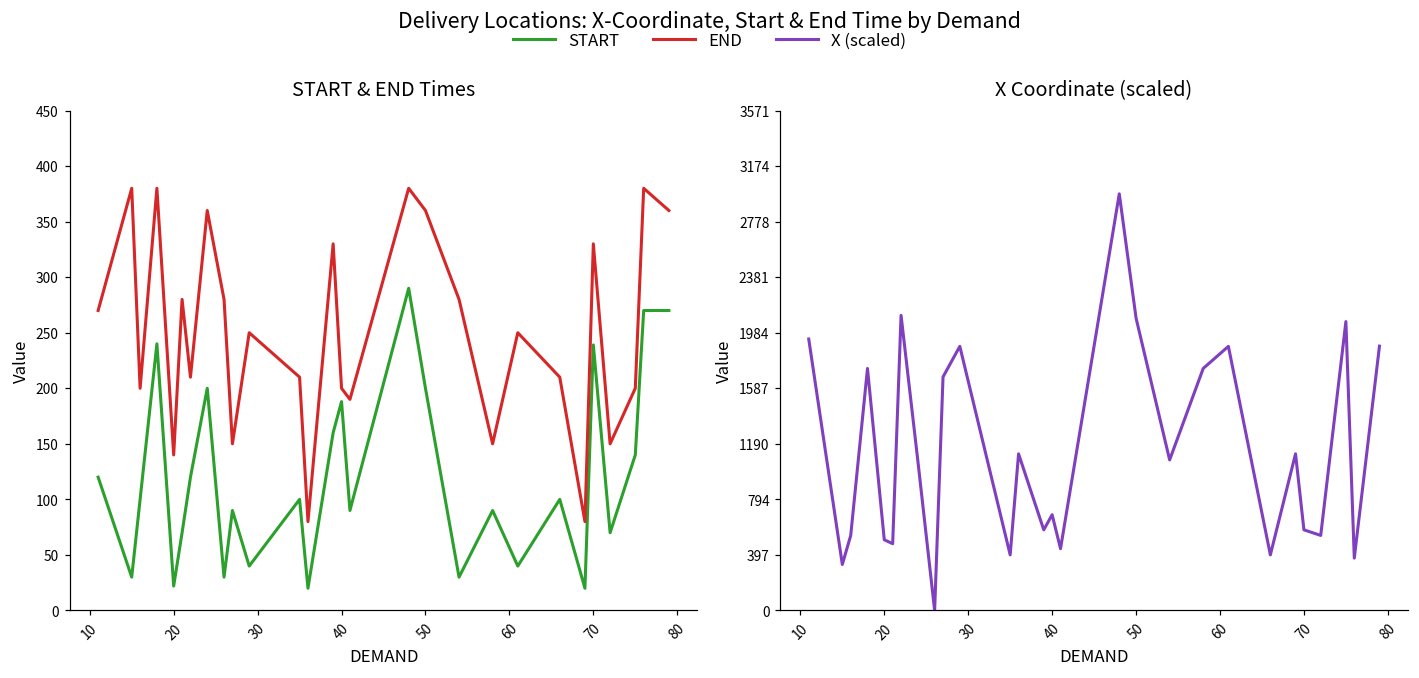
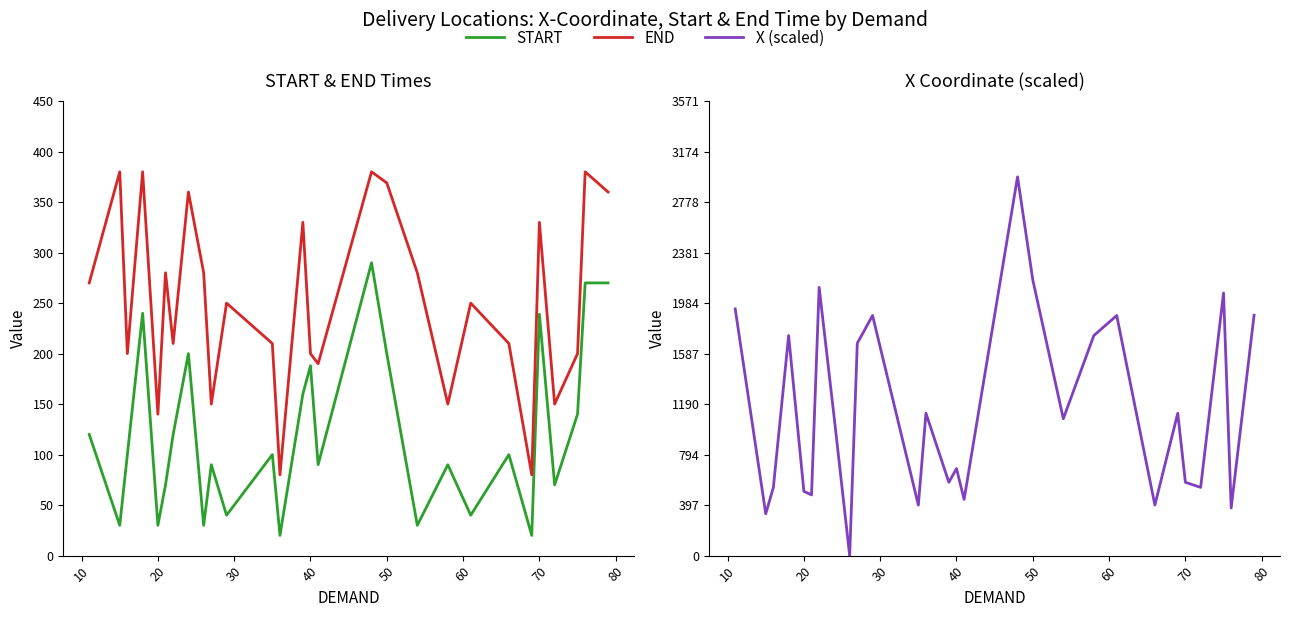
  {
    "START & END Times": {
      "START": {
-       "20": 22,
+       "20": 30,
        "40": 188,
        "50": 200,
        "70": 239
      },
      "END": {
        "20": 140,
        "40": 200,
-       "50": 360,
+       "50": 369,
        "70": 330
      }
    },
    "X Coordinate (scaled)": {
      "20": 510,
      "40": 680,
-     "50": 2090,
+     "50": 2170,
      "70": 580
    }
  }
